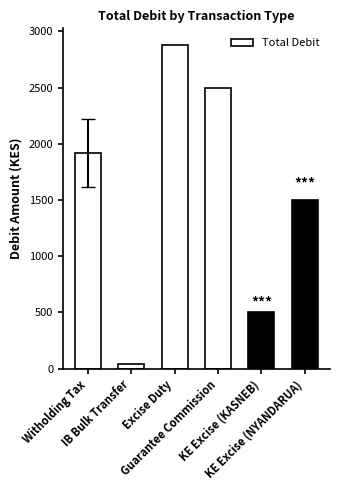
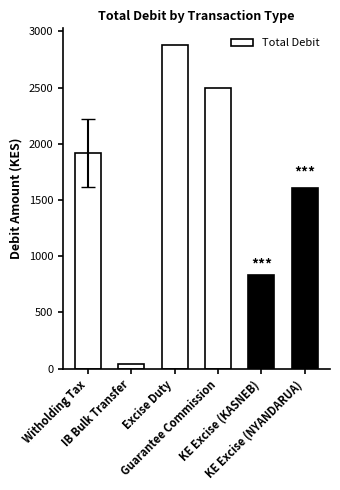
  {
    "Total Debit": {
      "Witholding Tax": 1920,
      "IB Bulk Transfer": 40,
      "Excise Duty": 2880,
      "Guarantee Commission": 2500,
-     "KE Excise (KASNEB)": 500,
-     "KE Excise (NYANDARUA)": 1500
+     "KE Excise (KASNEB)": 830,
+     "KE Excise (NYANDARUA)": 1600
    }
  }
